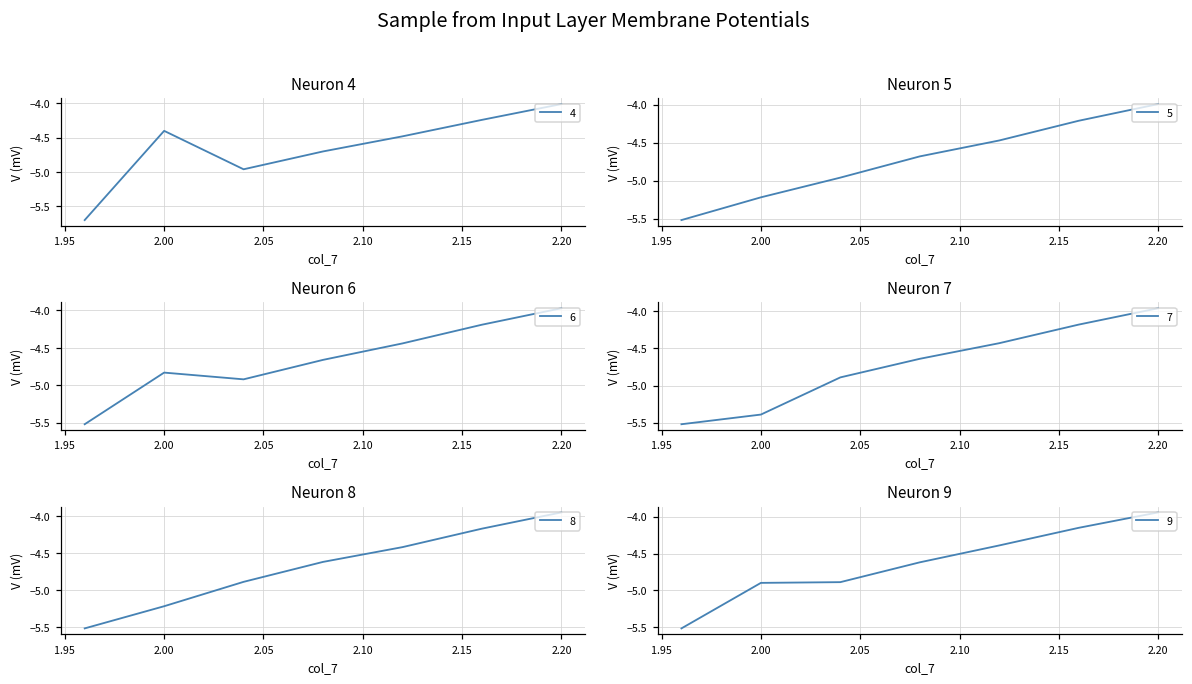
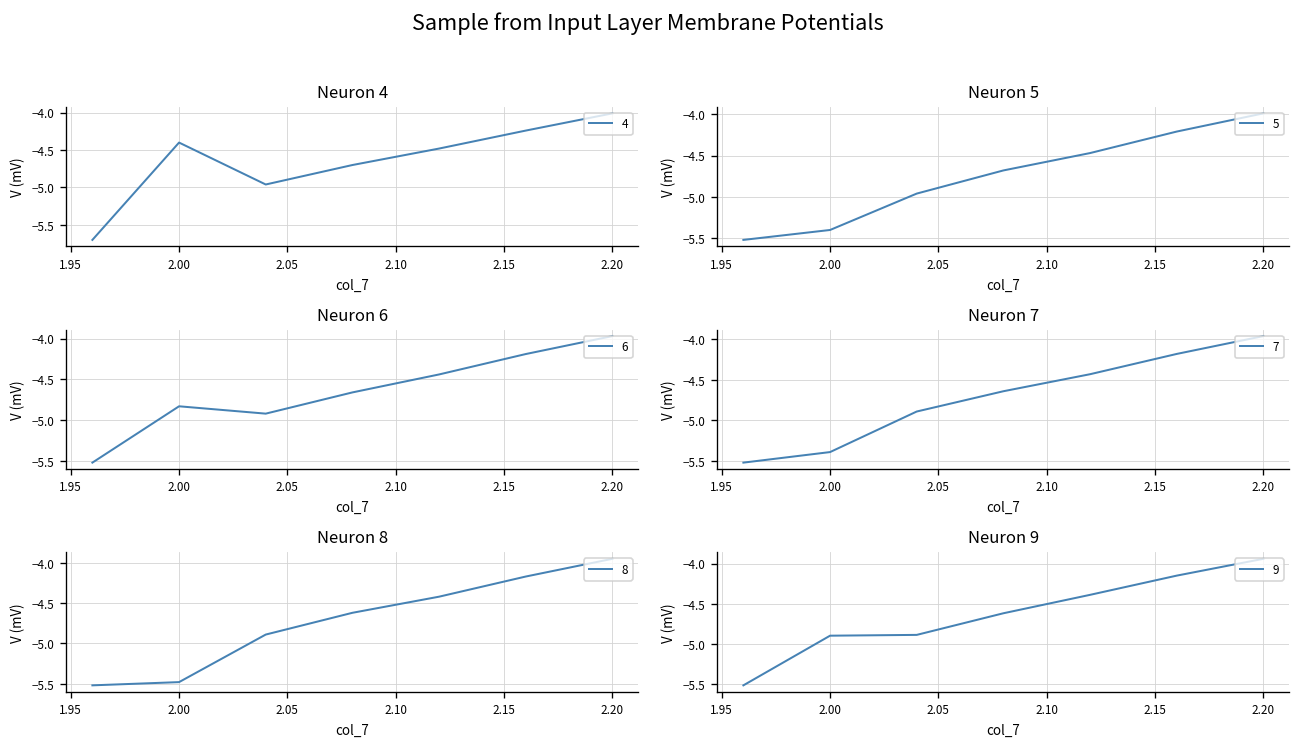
  {
    "Neuron 4": {
      "2.00": -4.4
    },
    "Neuron 5": {
-     "2.00": -5.2
+     "2.00": -5.4
    },
    "Neuron 6": {
      "2.00": -4.8
    },
    "Neuron 7": {
      "2.00": -5.4
    },
    "Neuron 8": {
-     "2.00": -5.2
+     "2.00": -5.5
    },
    "Neuron 9": {
      "2.00": -4.9
    }
  }
